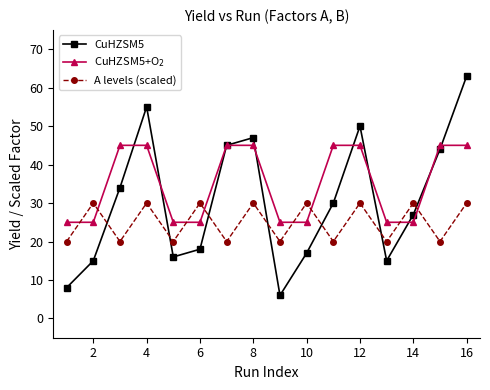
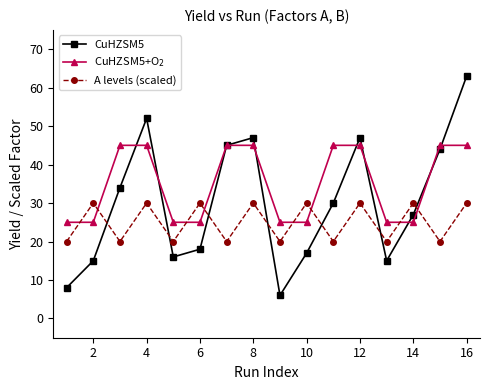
  {
    "CuHZSM5": {
      "2": 15,
-     "4": 55,
+     "4": 52,
      "6": 18,
      "8": 47,
      "10": 17,
-     "12": 50,
+     "12": 47,
      "14": 27,
      "16": 63
    },
    "A levels (scaled)": {
      "2": 30,
      "4": 30,
      "6": 30,
      "8": 30,
      "10": 30,
      "12": 30,
      "14": 30,
      "16": 30
    }
  }
